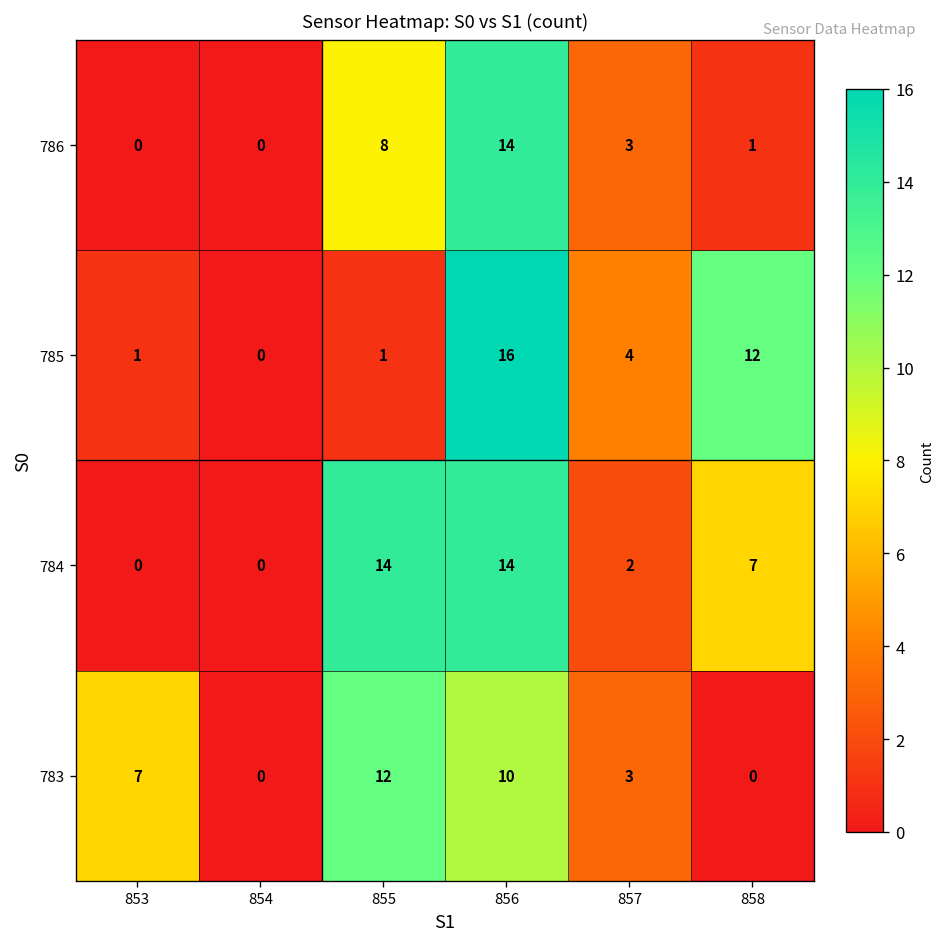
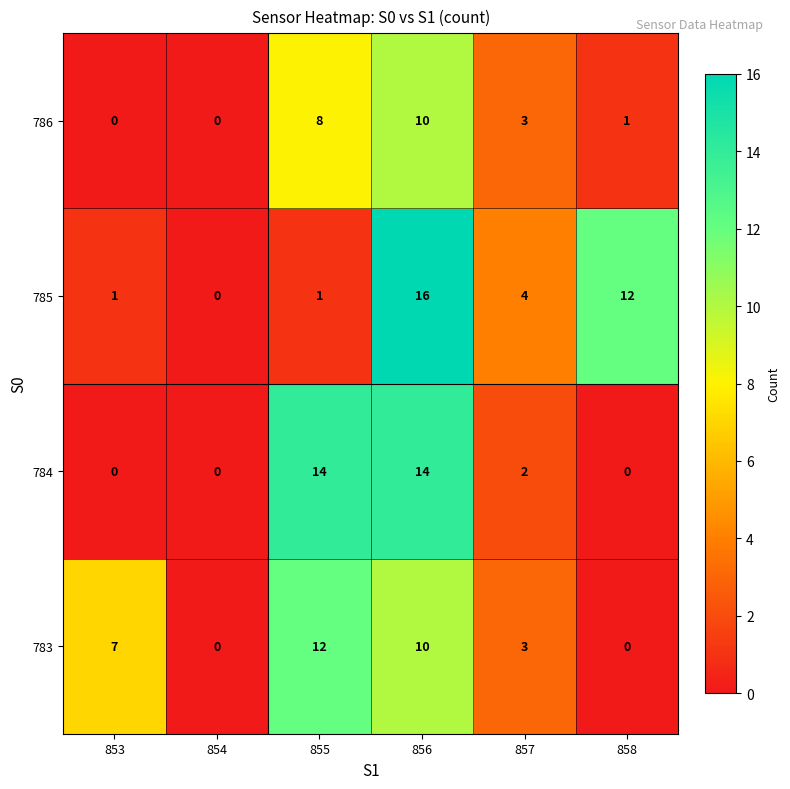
  {
    "786": {
      "853": 0,
      "854": 0,
      "855": 8,
-     "856": 14,
+     "856": 10,
      "857": 3,
      "858": 1
    },
    "785": {
      "853": 1,
      "854": 0,
      "855": 1,
      "856": 16,
      "857": 4,
      "858": 12
    },
    "784": {
      "853": 0,
      "854": 0,
      "855": 14,
      "856": 14,
      "857": 2,
-     "858": 7
+     "858": 0
    },
    "783": {
      "853": 7,
      "854": 0,
      "855": 12,
      "856": 10,
      "857": 3,
      "858": 0
    }
  }
